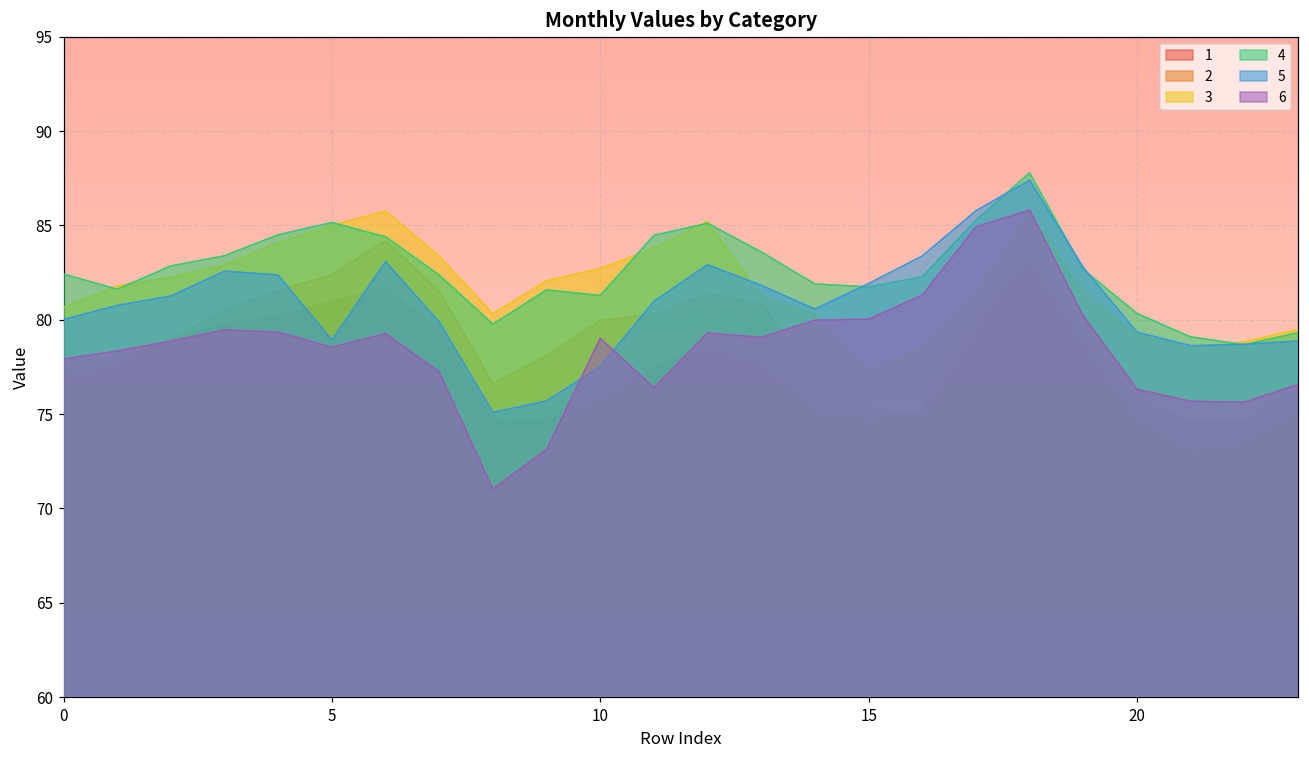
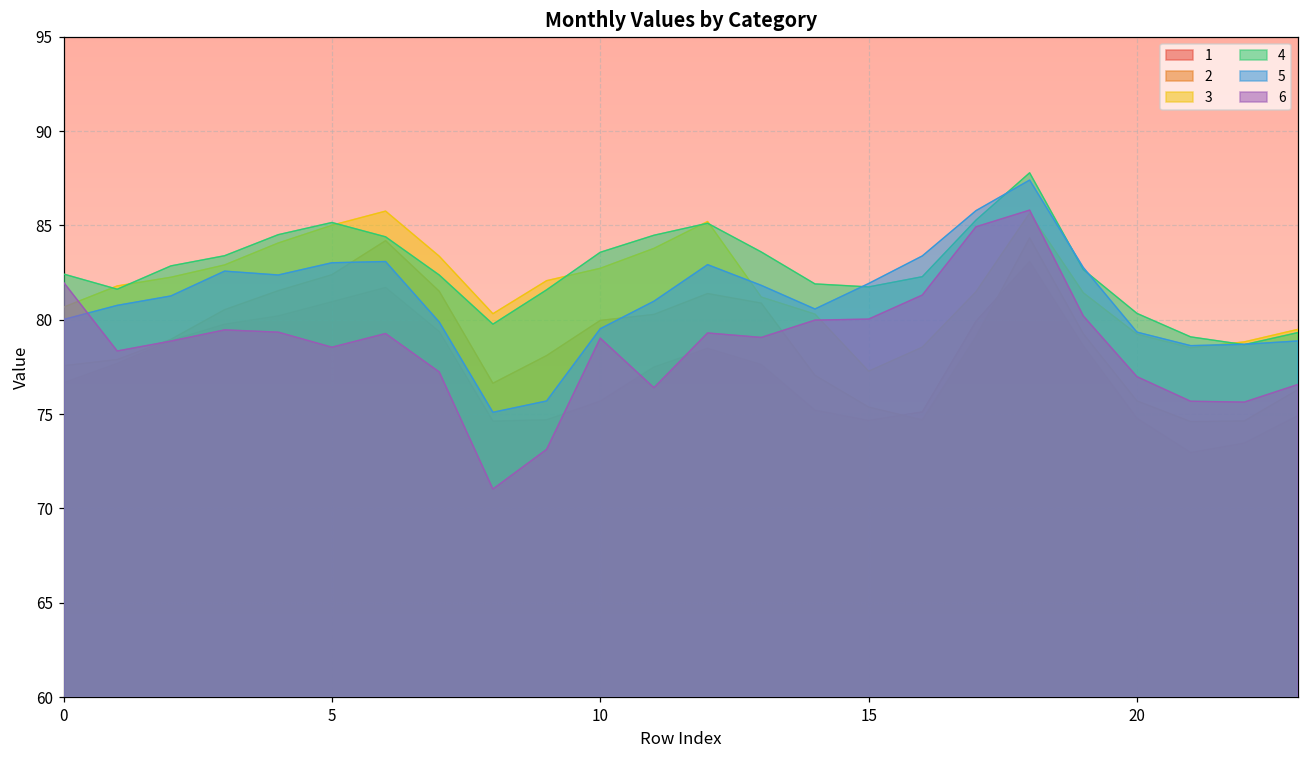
  {
    "3": {
      "0": 80.7,
      "5": 85.0,
      "10": 82.7,
      "15": 77.3
    },
    "4": {
      "0": 82.4,
      "5": 85.2,
-     "10": 81.3,
+     "10": 83.6,
      "15": 81.7,
      "20": 80.3
    },
    "5": {
      "0": 80.0,
-     "5": 78.9,
-     "10": 77.5,
+     "5": 83.0,
+     "10": 79.5,
      "15": 81.9
    },
    "6": {
-     "0": 77.9,
+     "0": 82.0,
      "5": 78.5,
      "10": 79.0,
      "15": 80.0,
-     "20": 76.3
+     "20": 77.0
    }
  }
